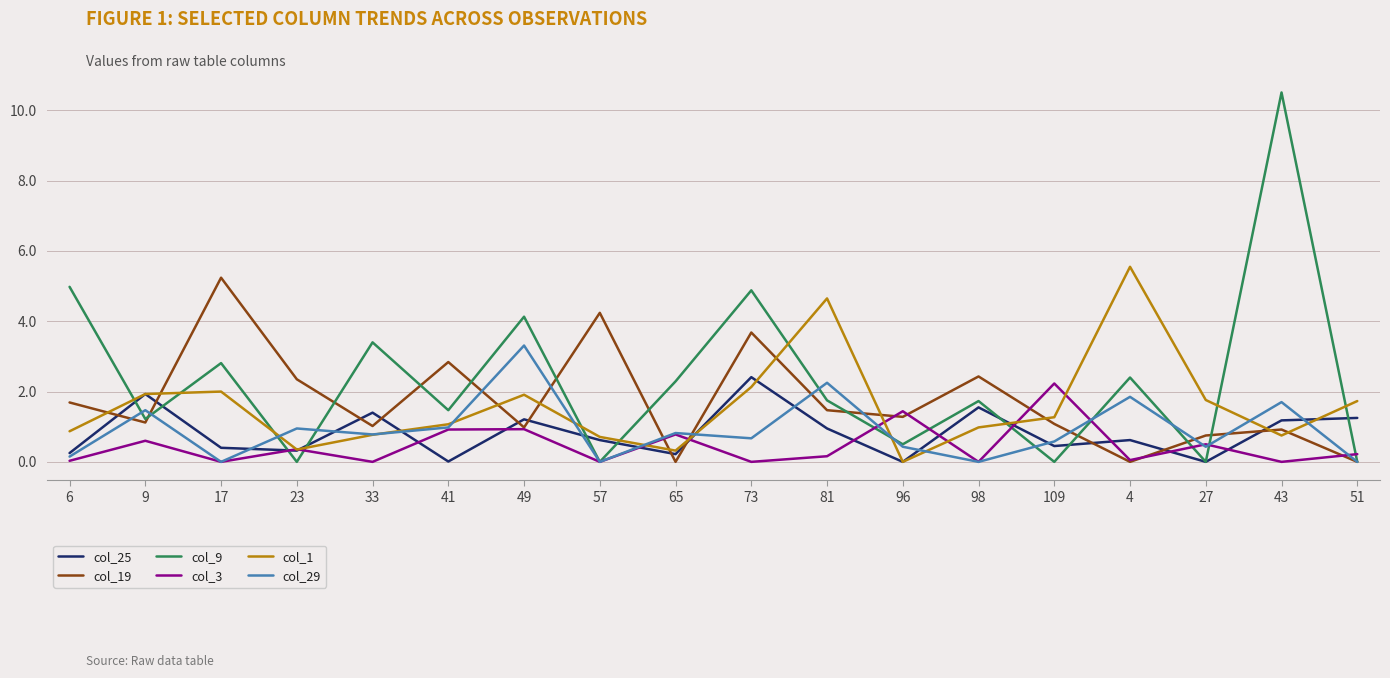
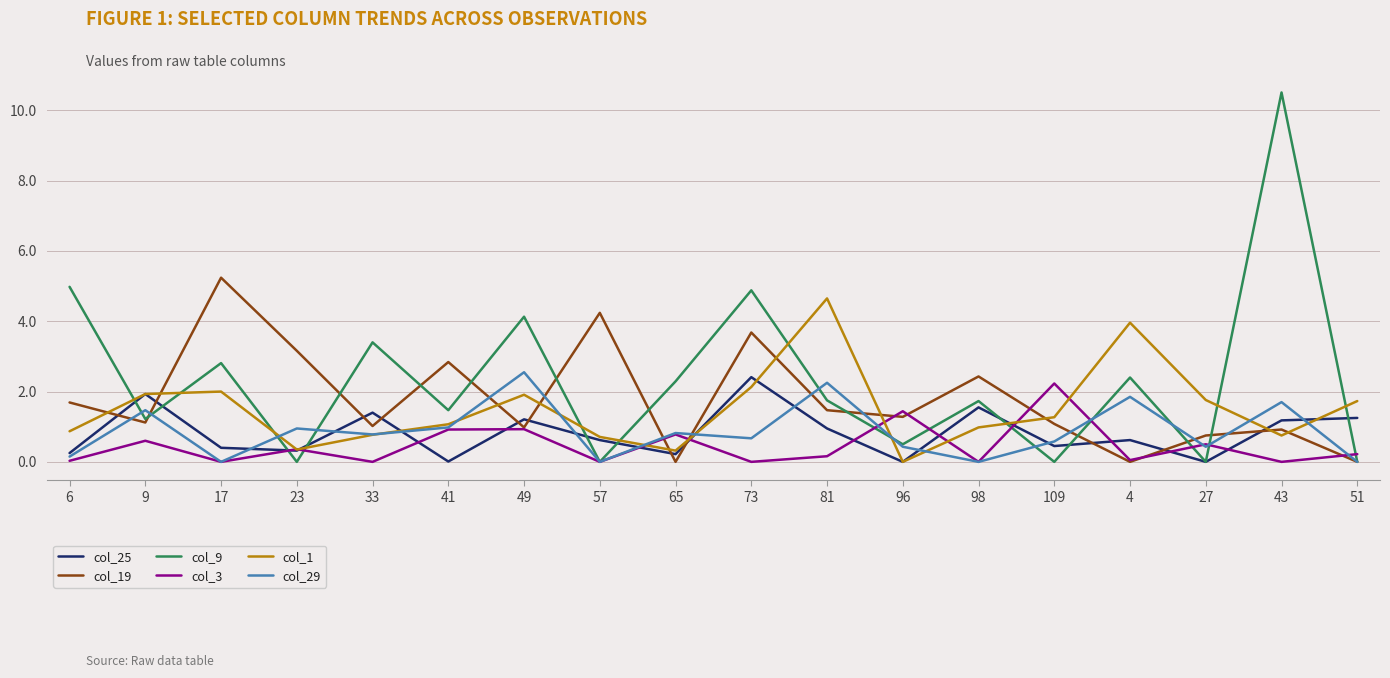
  {
    "col_25": {
      "6": 0.3,
      "17": 0.4,
      "33": 1.4,
      "41": 0.0,
      "49": 1.2,
      "57": 0.6,
      "65": 0.2,
      "73": 2.4,
      "81": 1.0,
      "98": 1.6,
      "109": 0.5,
      "4": 0.6,
      "43": 1.2,
      "51": 1.3
    },
    "col_19": {
      "6": 1.7,
      "9": 1.1,
      "17": 5.2,
-     "23": 2.4,
+     "23": 3.2,
      "33": 1.0,
      "41": 2.8,
      "57": 4.2,
      "65": 0.0,
      "73": 3.7,
      "81": 1.5,
      "96": 1.3,
      "98": 2.4,
      "109": 1.1,
      "27": 0.8,
      "43": 0.9
    },
    "col_9": {
      "6": 5.0,
      "9": 1.2,
      "17": 2.8,
      "23": 0.0,
      "33": 3.4,
      "41": 1.5,
      "49": 4.1,
      "65": 2.3,
      "73": 4.9,
      "81": 1.8,
      "98": 1.7,
      "109": 0.0,
      "4": 2.4,
      "43": 10.5
    },
    "col_3": {
      "6": 0.0,
      "9": 0.6,
      "33": 0.0,
      "73": 0.0,
      "81": 0.2,
      "96": 1.4,
      "109": 2.2,
      "43": 0.0,
      "51": 0.2
    },
    "col_1": {
      "6": 0.9,
      "17": 2.0,
      "41": 1.1,
      "49": 1.9,
      "57": 0.7,
      "65": 0.3,
      "73": 2.1,
      "81": 4.7,
      "98": 1.0,
      "109": 1.3,
-     "4": 5.6,
+     "4": 4.0,
      "27": 1.8,
      "43": 0.8,
      "51": 1.7
    },
    "col_29": {
      "6": 0.2,
      "9": 1.5,
      "23": 1.0,
-     "49": 3.3,
+     "49": 2.6,
      "73": 0.7,
      "81": 2.3,
      "109": 0.6,
      "4": 1.9,
      "43": 1.7
    }
  }
